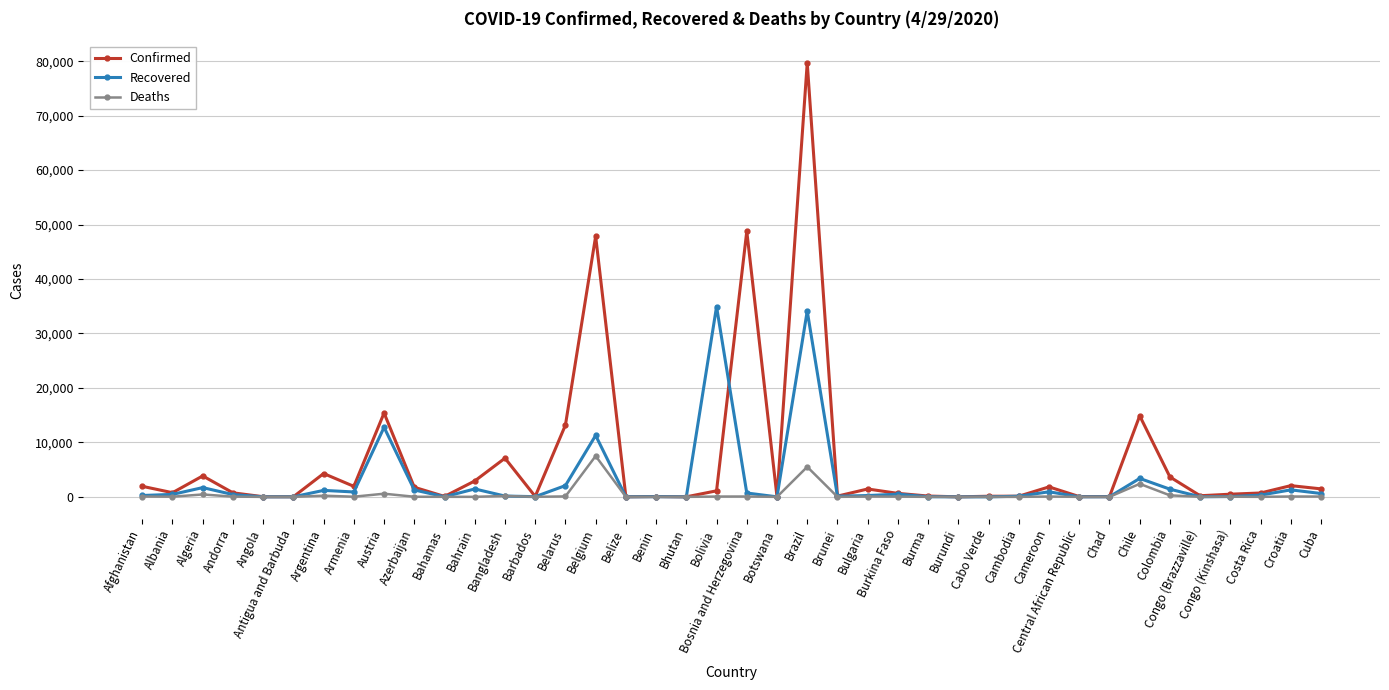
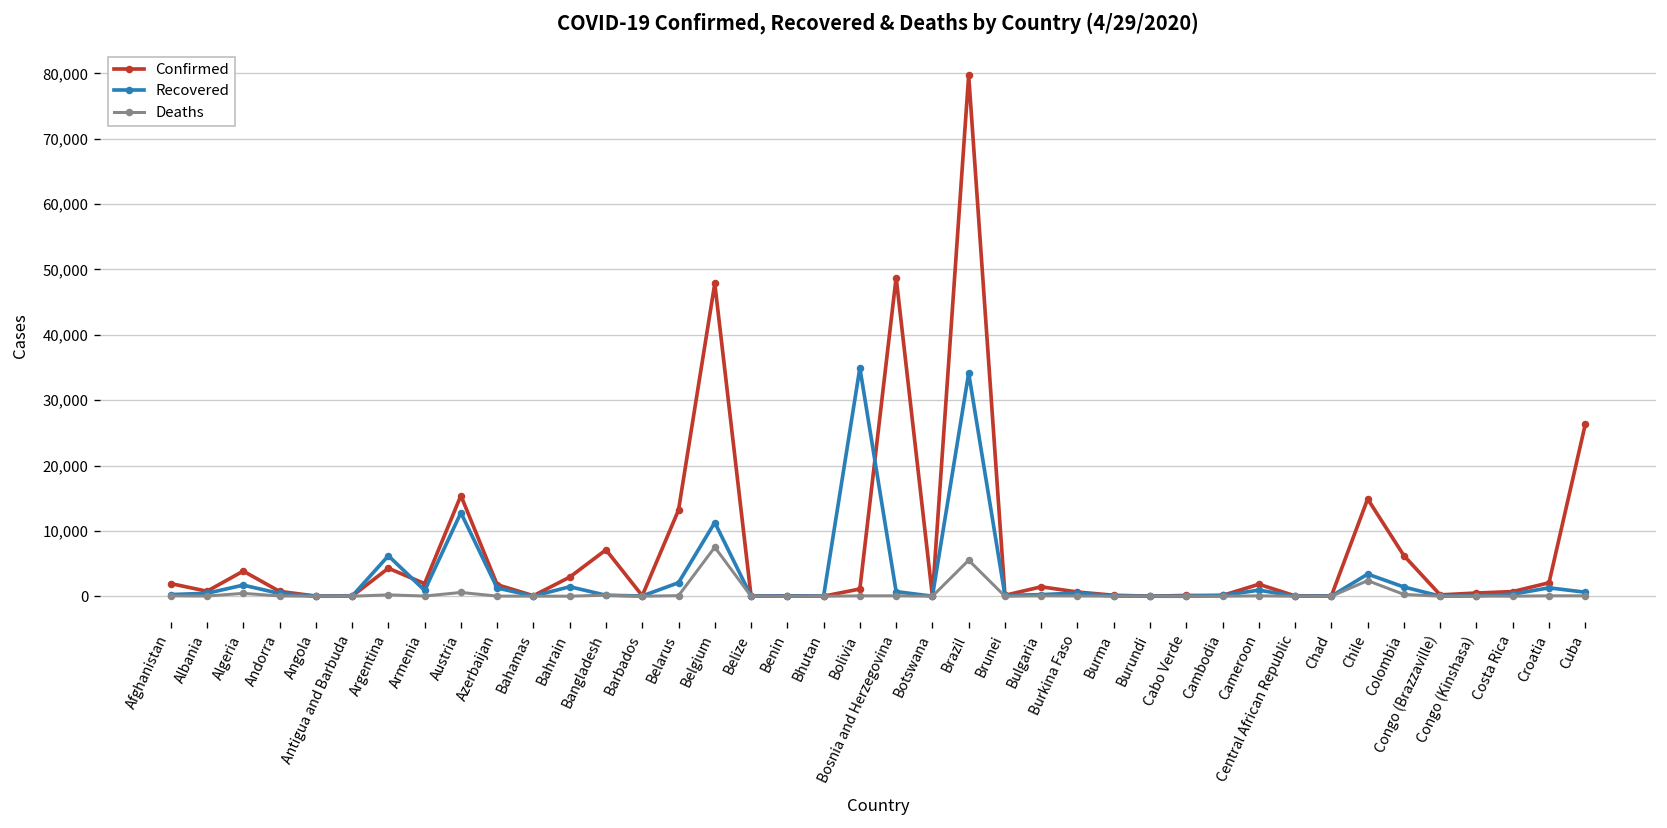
  {
    "Confirmed": {
      "Afghanistan": "2,000",
      "Algeria": "4,000",
      "Argentina": "4,000",
      "Armenia": "2,000",
      "Austria": "15,000",
      "Azerbaijan": "2,000",
      "Bahrain": "3,000",
      "Bangladesh": "7,000",
      "Belarus": "13,000",
      "Belgium": "48,000",
      "Bolivia": "1,000",
      "Bosnia and Herzegovina": "49,000",
      "Brazil": "80,000",
      "Bulgaria": "1,000",
      "Cameroon": "2,000",
      "Chile": "15,000",
-     "Colombia": "4,000",
+     "Colombia": "6,000",
      "Croatia": "2,000",
-     "Cuba": "1,000"
+     "Cuba": "26,000"
    },
    "Recovered": {
      "Algeria": "2,000",
-     "Argentina": "1,000",
+     "Argentina": "6,000",
      "Armenia": "1,000",
      "Austria": "13,000",
      "Azerbaijan": "1,000",
      "Bahrain": "1,000",
      "Belarus": "2,000",
      "Belgium": "11,000",
      "Bolivia": "35,000",
      "Bosnia and Herzegovina": "1,000",
      "Brazil": "34,000",
      "Cameroon": "1,000",
      "Chile": "3,000",
      "Colombia": "1,000",
      "Croatia": "1,000",
      "Cuba": "1,000"
    },
    "Deaths": {
      "Algeria": "0",
      "Argentina": "0",
      "Armenia": "0",
      "Austria": "1,000",
      "Azerbaijan": "0",
      "Bahrain": "0",
      "Belarus": "0",
      "Belgium": "8,000",
      "Bolivia": "0",
      "Bosnia and Herzegovina": "0",
      "Brazil": "6,000",
      "Cameroon": "0",
      "Chile": "2,000",
      "Colombia": "0",
      "Croatia": "0",
      "Cuba": "0"
    }
  }
